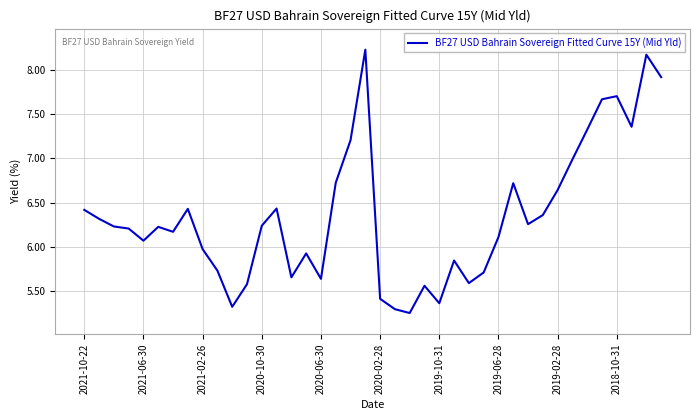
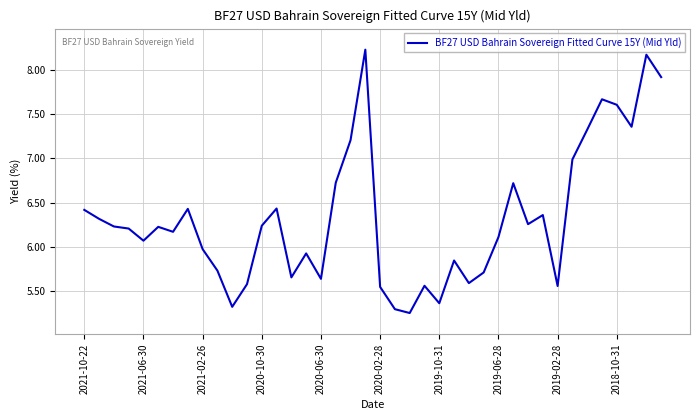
  {
    "2021-10-22": 6.4,
    "2021-06-30": 6.1,
    "2021-02-26": 6.0,
    "2020-10-30": 6.2,
    "2020-06-30": 5.6,
-   "2020-02-28": 5.4,
+   "2020-02-28": 5.5,
    "2019-10-31": 5.4,
    "2019-06-28": 6.1,
-   "2019-02-28": 6.6,
-   "2018-10-31": 7.7
+   "2019-02-28": 5.6,
+   "2018-10-31": 7.6
  }
